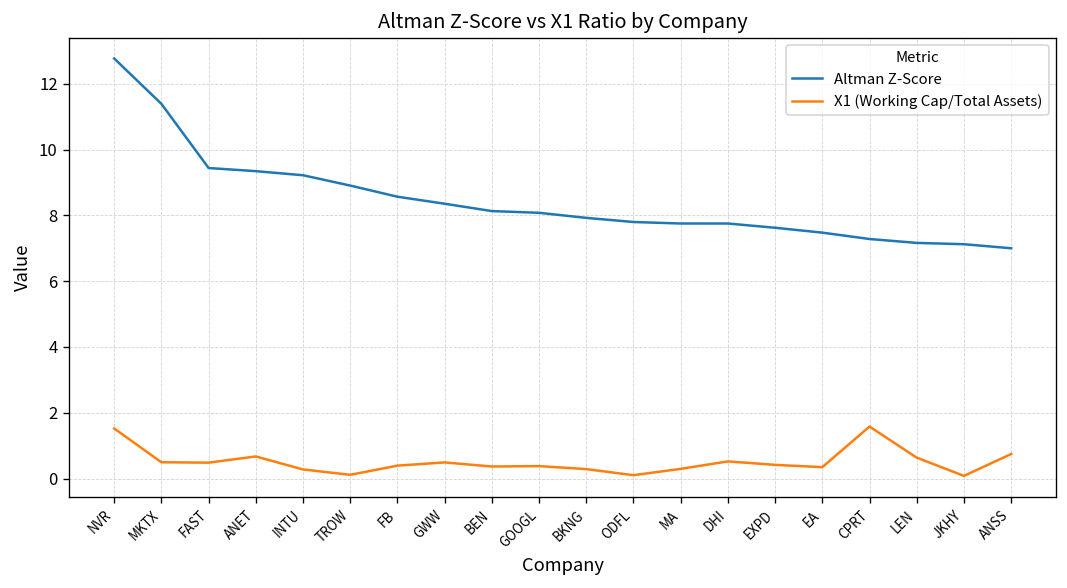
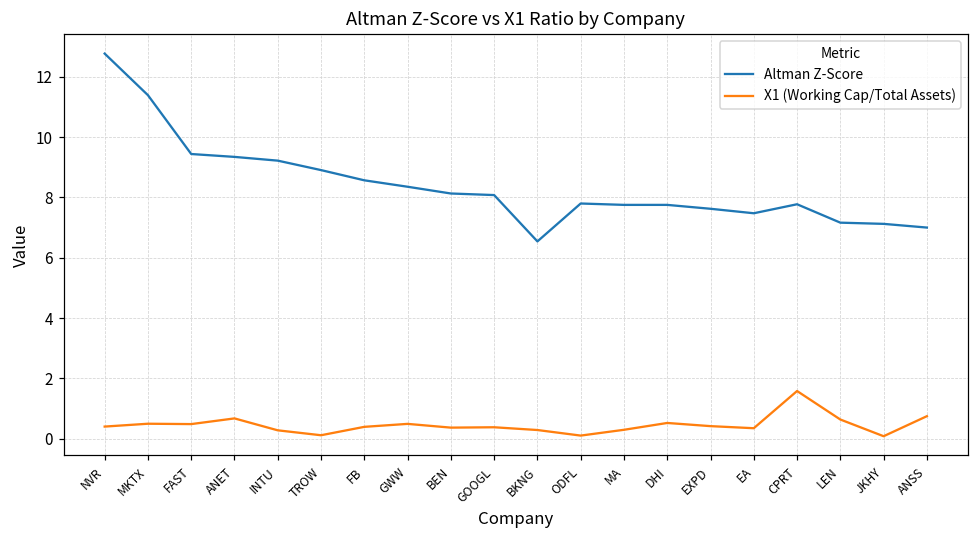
  {
    "Altman Z-Score": {
      "NVR": 12.8,
      "MKTX": 11.4,
      "FAST": 9.4,
      "ANET": 9.3,
      "INTU": 9.2,
      "TROW": 8.9,
      "FB": 8.6,
      "GWW": 8.4,
      "BEN": 8.1,
      "GOOGL": 8.1,
-     "BKNG": 7.9,
+     "BKNG": 6.5,
      "ODFL": 7.8,
      "MA": 7.8,
      "DHI": 7.8,
      "EXPD": 7.6,
      "EA": 7.5,
-     "CPRT": 7.3,
+     "CPRT": 7.8,
      "LEN": 7.2,
      "JKHY": 7.1,
      "ANSS": 7.0
    },
    "X1 (Working Cap/Total Assets)": {
-     "NVR": 1.5,
+     "NVR": 0.4,
      "MKTX": 0.5,
      "FAST": 0.5,
      "ANET": 0.7,
      "INTU": 0.3,
      "TROW": 0.1,
      "FB": 0.4,
      "GWW": 0.5,
      "BEN": 0.4,
      "GOOGL": 0.4,
      "BKNG": 0.3,
      "ODFL": 0.1,
      "MA": 0.3,
      "DHI": 0.5,
      "EXPD": 0.4,
      "EA": 0.3,
      "CPRT": 1.6,
      "LEN": 0.6,
      "JKHY": 0.1,
      "ANSS": 0.7
    }
  }
